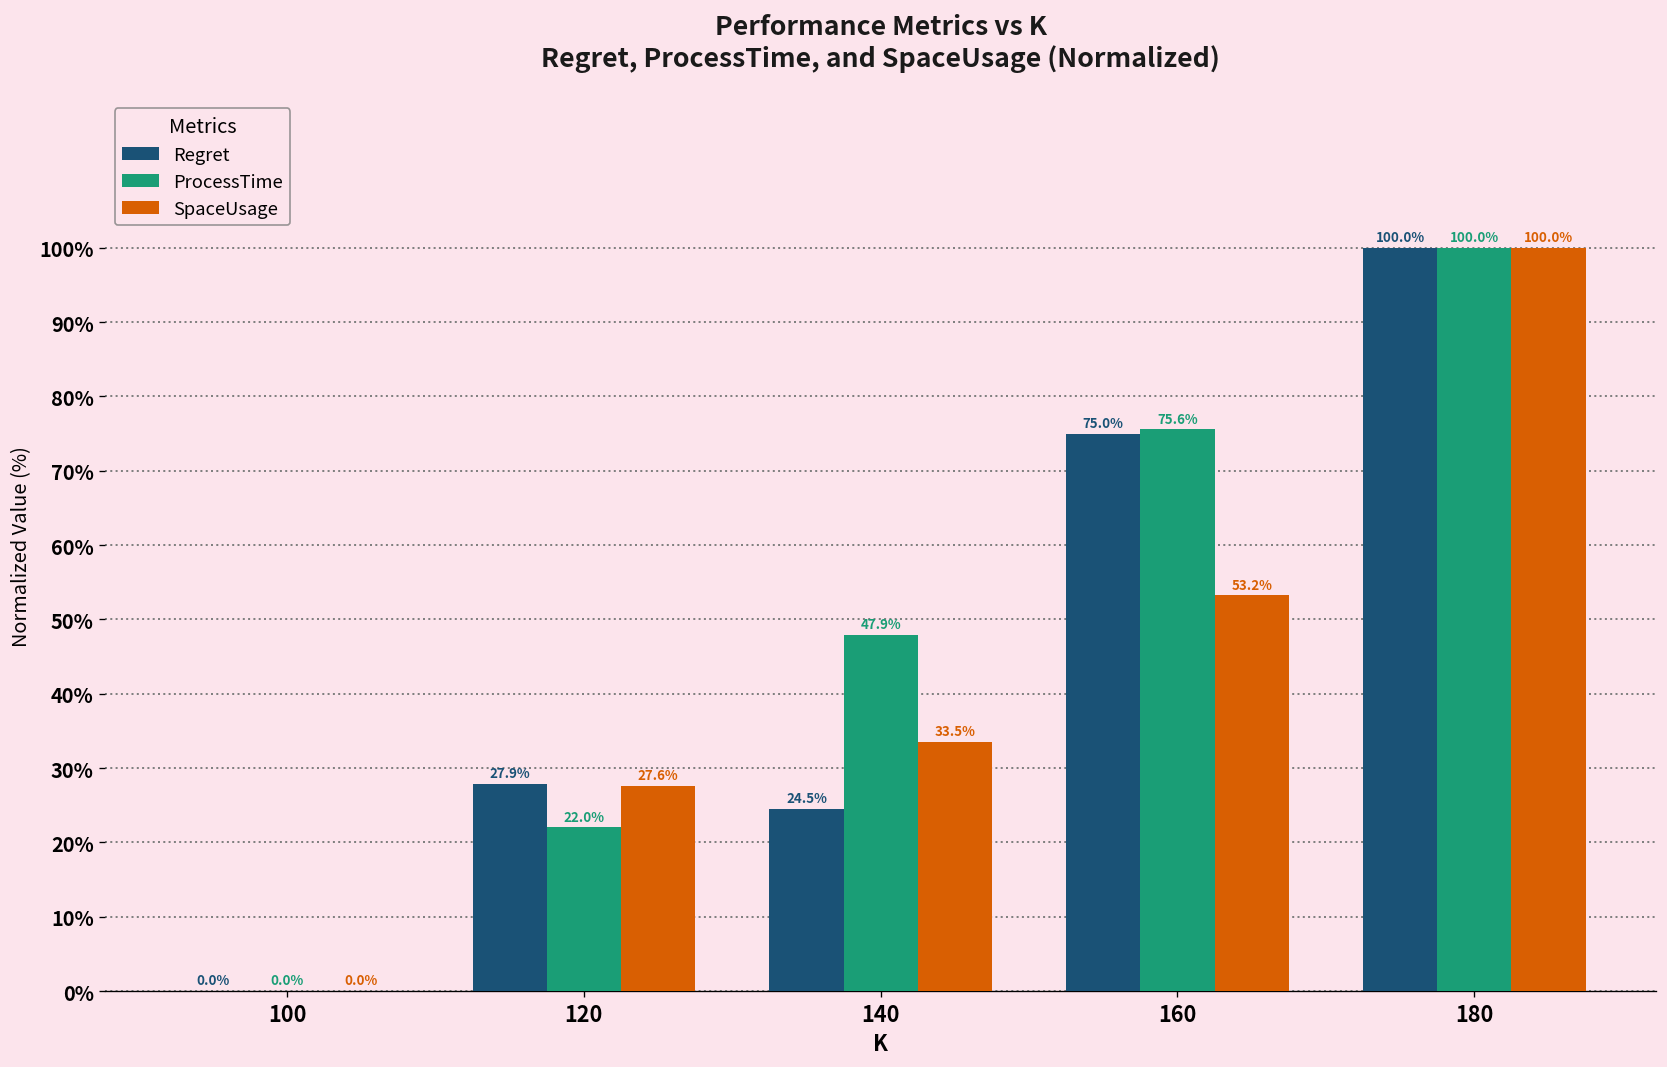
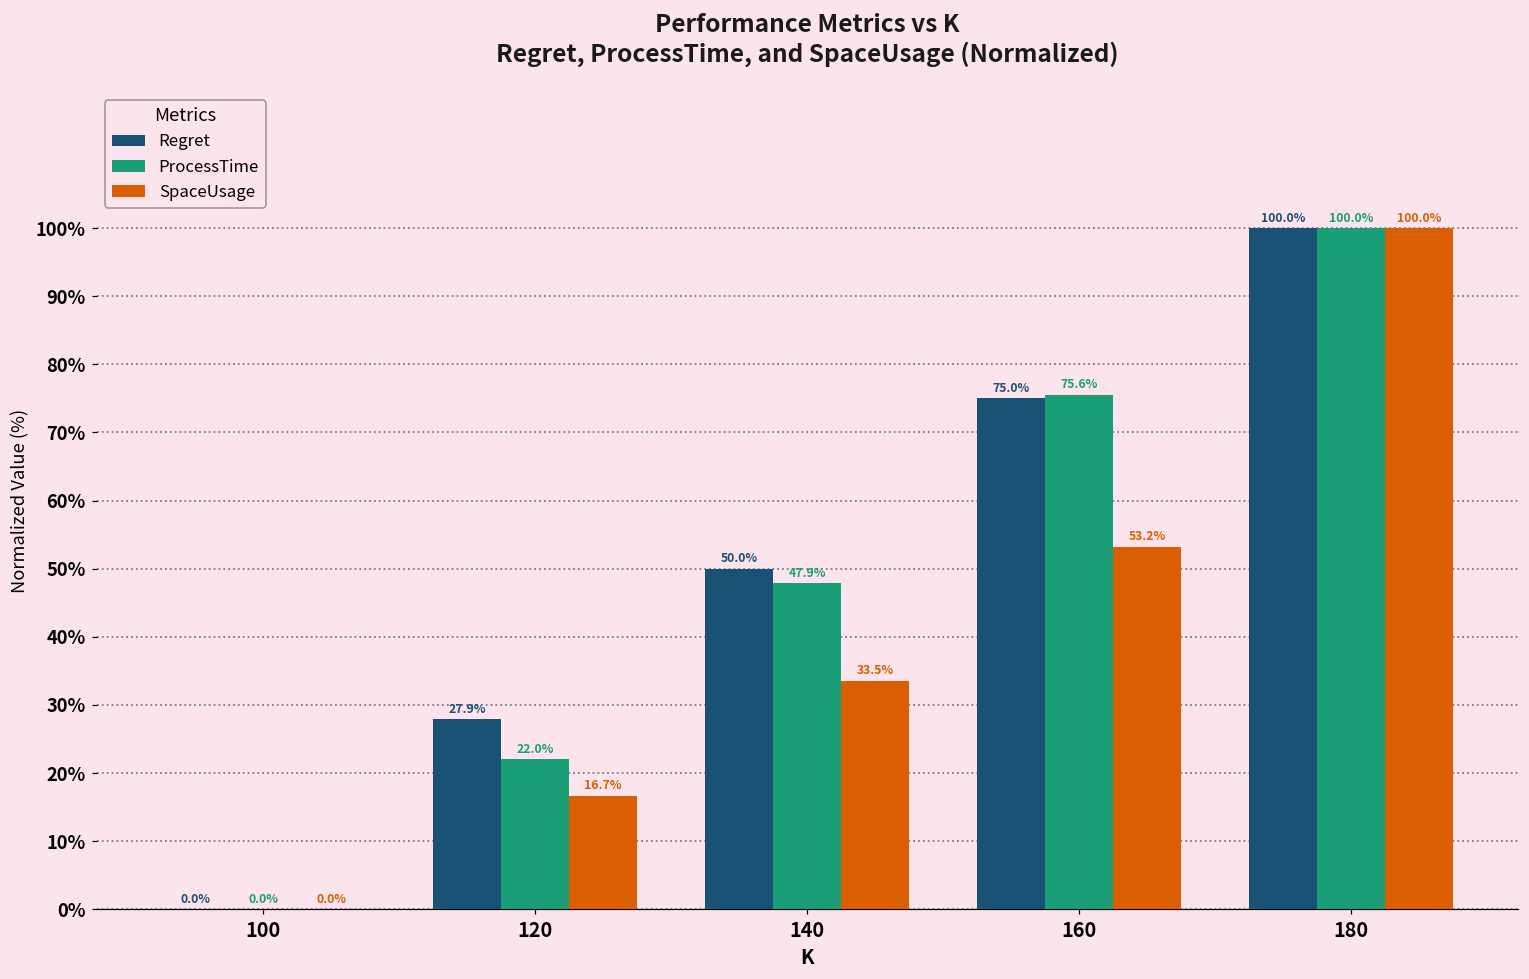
  {
    "Regret": {
      "100": "0.0%",
      "120": "27.9%",
-     "140": "24.5%",
+     "140": "50.0%",
      "160": "75.0%",
      "180": "100.0%"
    },
    "ProcessTime": {
      "100": "0.0%",
      "120": "22.0%",
      "140": "47.9%",
      "160": "75.6%",
      "180": "100.0%"
    },
    "SpaceUsage": {
      "100": "0.0%",
-     "120": "27.6%",
+     "120": "16.7%",
      "140": "33.5%",
      "160": "53.2%",
      "180": "100.0%"
    }
  }
